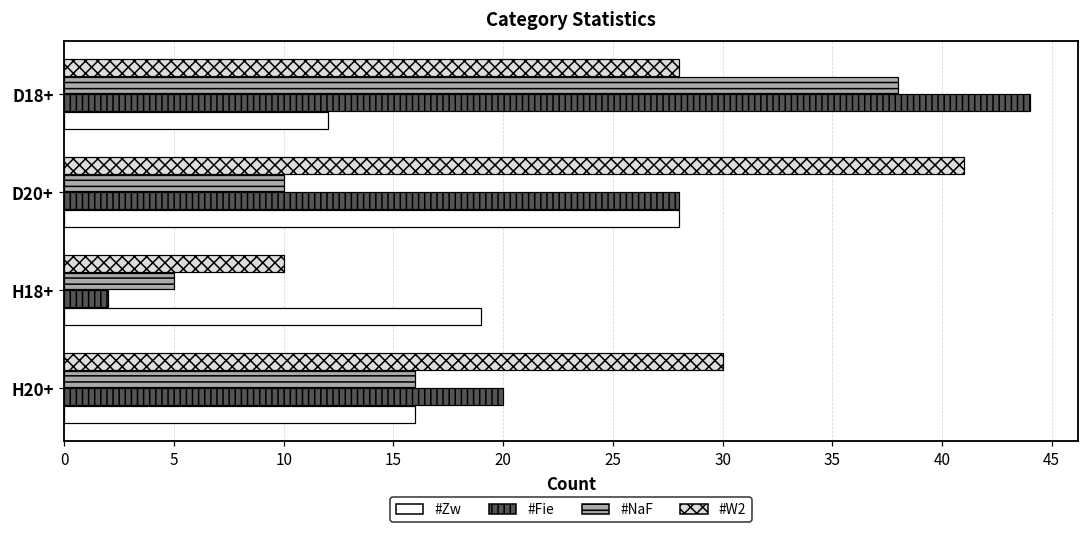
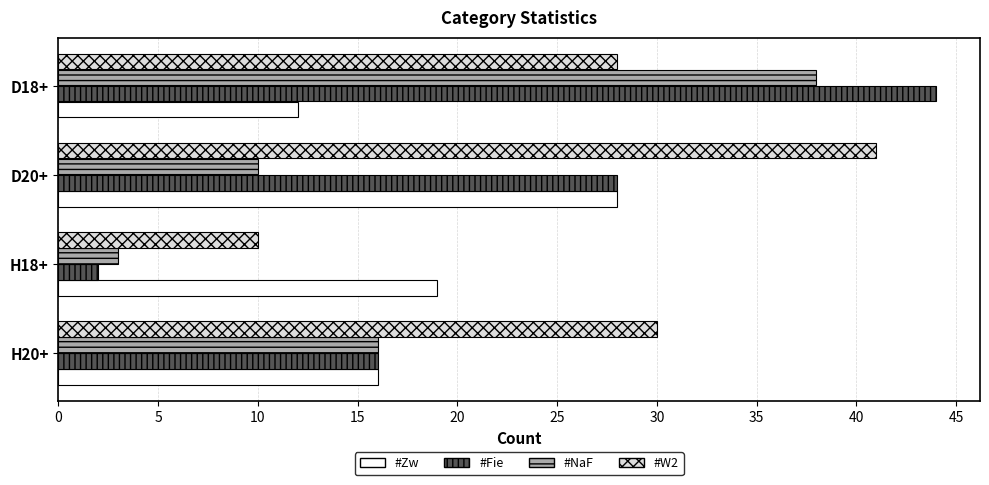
  {
    "#Fie": {
      "D18+": 44,
      "D20+": 28,
      "H18+": 2,
-     "H20+": 20
+     "H20+": 16
    },
    "#NaF": {
      "D18+": 38,
      "D20+": 10,
-     "H18+": 5,
+     "H18+": 3,
      "H20+": 16
    }
  }
